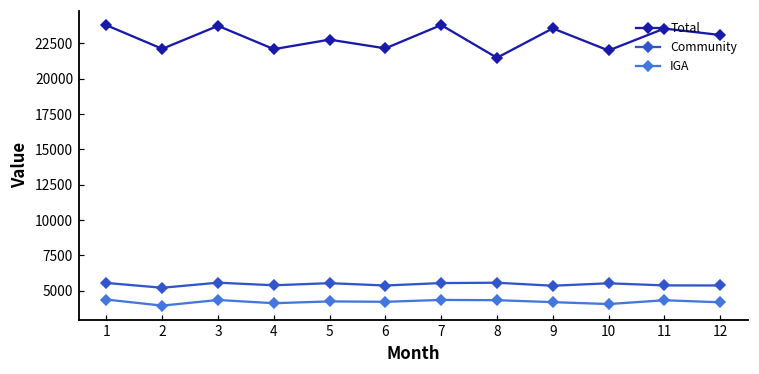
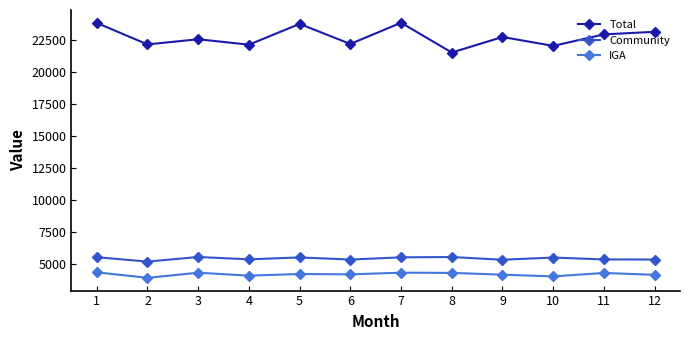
  {
    "Total": {
      "1": 23800,
      "2": 22100,
-     "3": 23700,
+     "3": 22500,
      "4": 22100,
-     "5": 22800,
+     "5": 23700,
      "6": 22200,
      "7": 23800,
      "8": 21500,
-     "9": 23600,
+     "9": 22700,
      "10": 22000,
-     "11": 23600,
+     "11": 22900,
      "12": 23100
    }
  }
